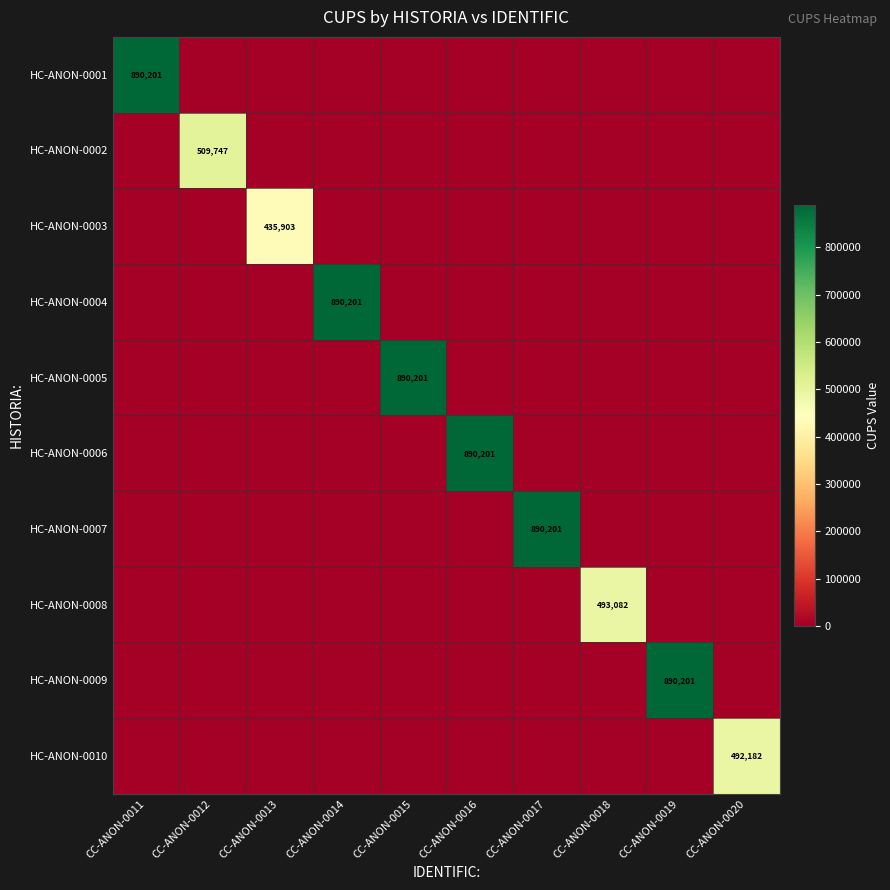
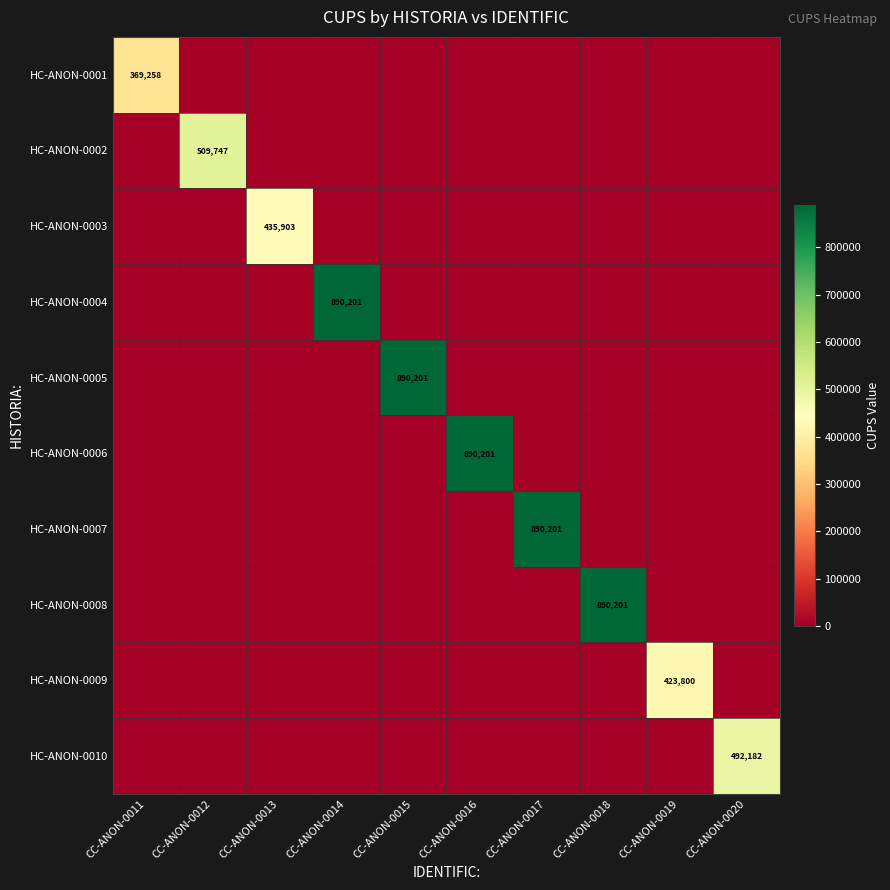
  {
    "HC-ANON-0001": {
-     "CC-ANON-0011": "890,201"
+     "CC-ANON-0011": "369,258"
    },
    "HC-ANON-0002": {
      "CC-ANON-0012": "509,747"
    },
    "HC-ANON-0003": {
      "CC-ANON-0013": "435,903"
    },
    "HC-ANON-0004": {
      "CC-ANON-0014": "890,201"
    },
    "HC-ANON-0005": {
      "CC-ANON-0015": "890,201"
    },
    "HC-ANON-0006": {
      "CC-ANON-0016": "890,201"
    },
    "HC-ANON-0007": {
      "CC-ANON-0017": "890,201"
    },
    "HC-ANON-0008": {
-     "CC-ANON-0018": "493,082"
+     "CC-ANON-0018": "890,201"
    },
    "HC-ANON-0009": {
-     "CC-ANON-0019": "890,201"
+     "CC-ANON-0019": "423,800"
    },
    "HC-ANON-0010": {
      "CC-ANON-0020": "492,182"
    }
  }
